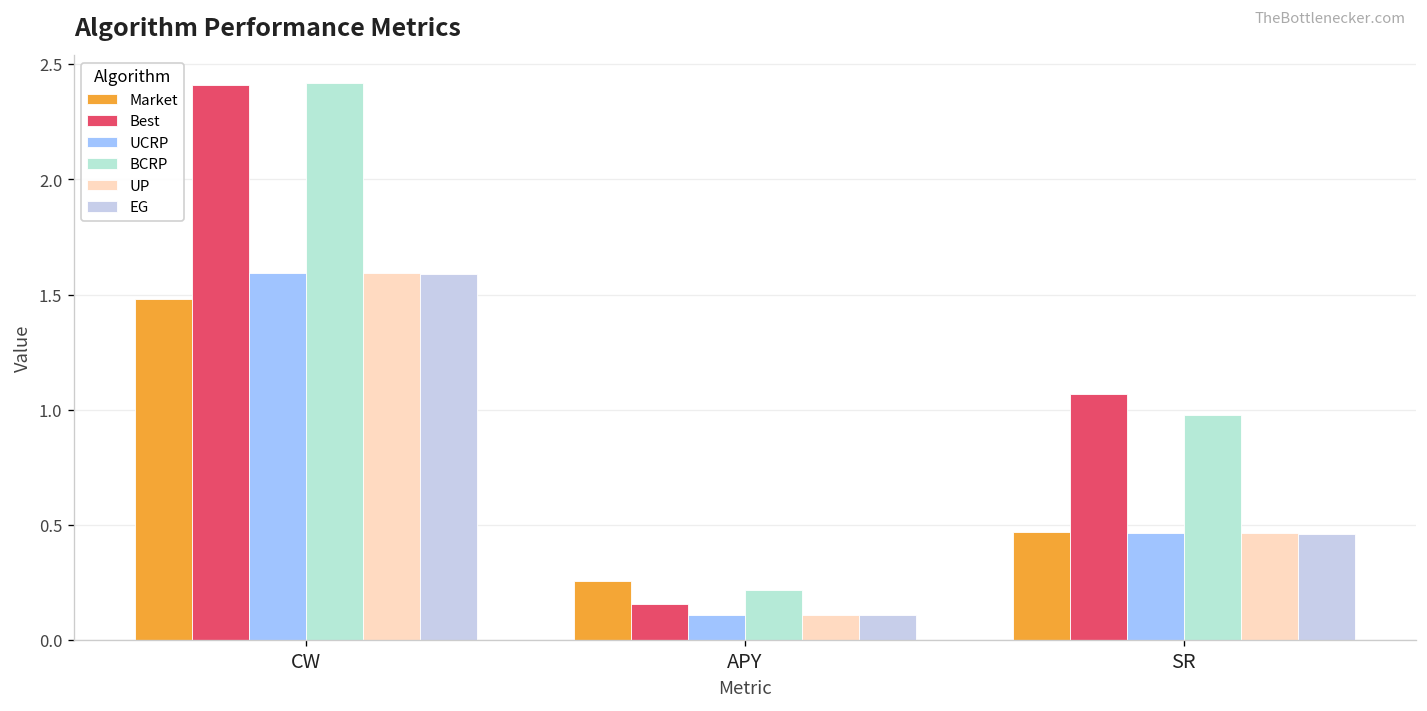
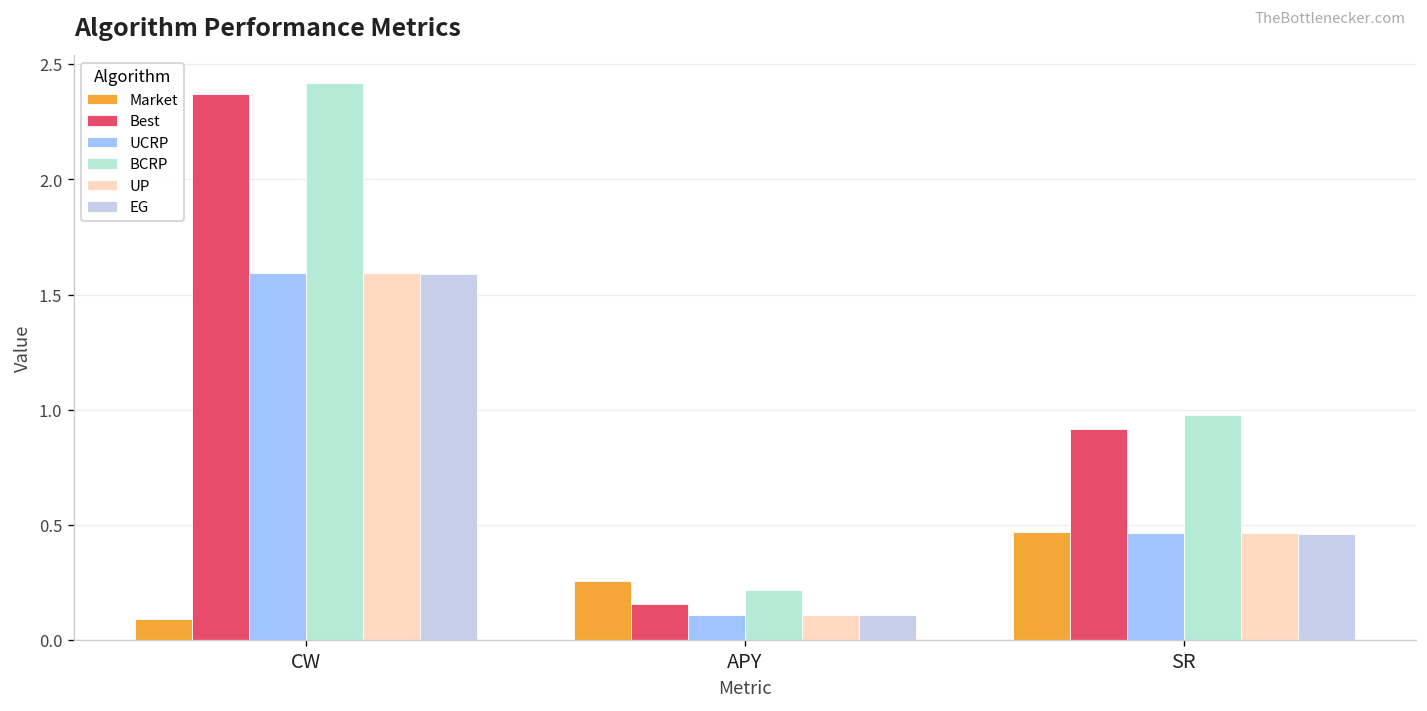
  {
    "Market": {
-     "CW": 1.48,
+     "CW": 0.09,
      "APY": 0.26,
      "SR": 0.47
    },
    "Best": {
-     "CW": 2.41,
+     "CW": 2.37,
      "APY": 0.16,
-     "SR": 1.07
+     "SR": 0.92
    },
    "UP": {
      "CW": 1.59,
      "APY": 0.11,
      "SR": 0.46
    }
  }
